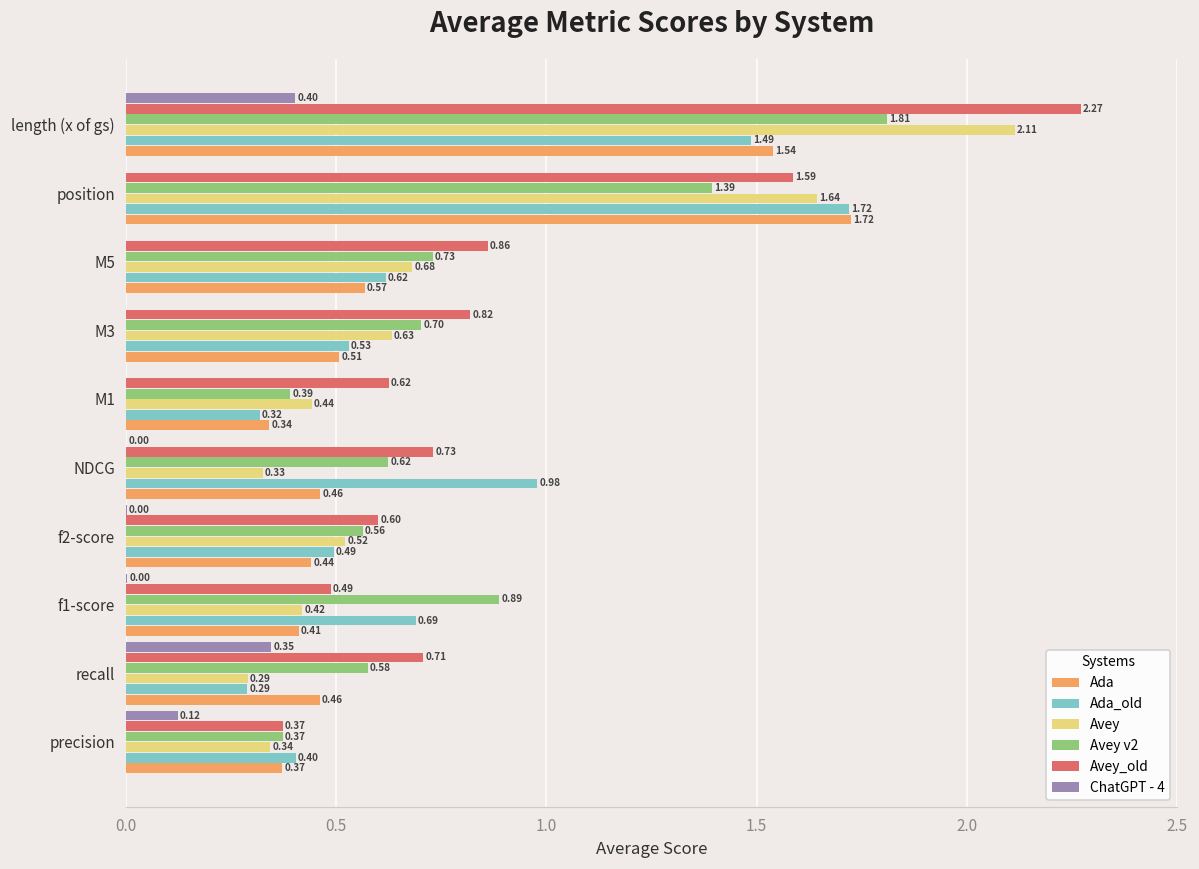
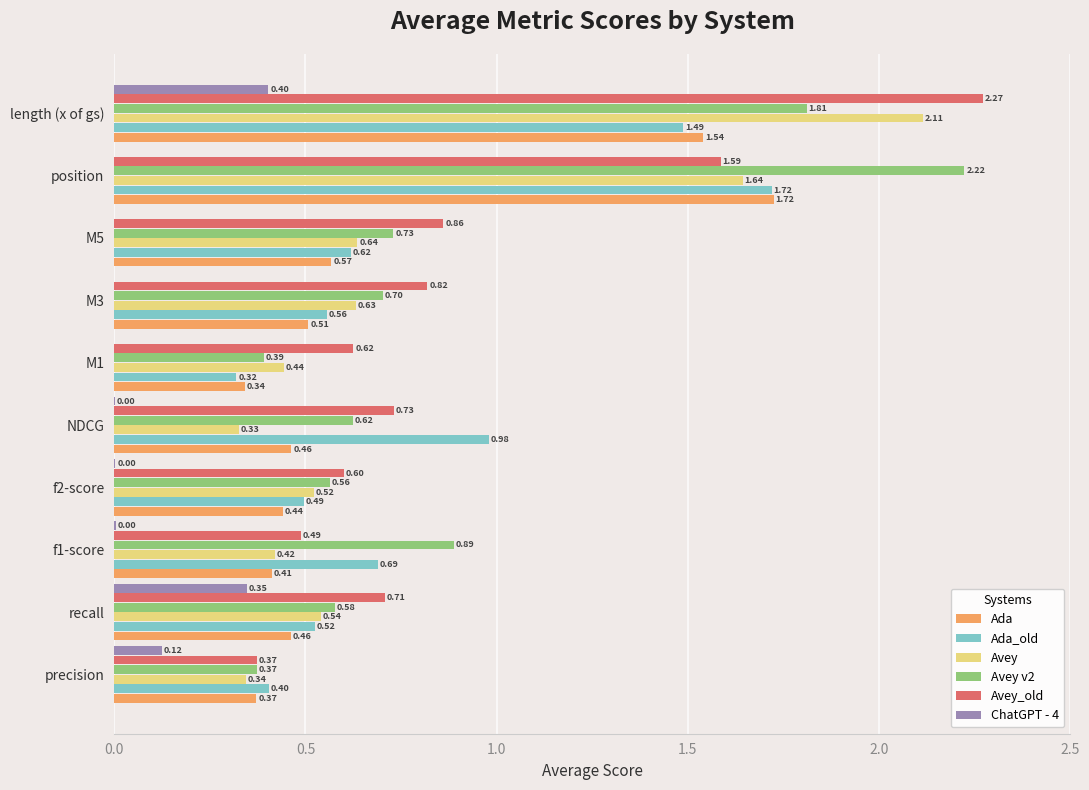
  {
    "Ada_old": {
      "length (x of gs)": 1.49,
      "position": 1.72,
      "M5": 0.62,
-     "M3": 0.53,
+     "M3": 0.56,
      "M1": 0.32,
      "NDCG": 0.98,
      "f2‑score": 0.49,
      "f1‑score": 0.69,
-     "recall": 0.29,
+     "recall": 0.52,
      "precision": 0.40
    },
    "Avey": {
      "length (x of gs)": 2.11,
      "position": 1.64,
-     "M5": 0.68,
+     "M5": 0.64,
      "M3": 0.63,
      "M1": 0.44,
      "NDCG": 0.33,
      "f2‑score": 0.52,
      "f1‑score": 0.42,
-     "recall": 0.29,
+     "recall": 0.54,
      "precision": 0.34
    },
    "Avey v2": {
      "length (x of gs)": 1.81,
-     "position": 1.39,
+     "position": 2.22,
      "M5": 0.73,
      "M3": 0.70,
      "M1": 0.39,
      "NDCG": 0.62,
      "f2‑score": 0.56,
      "f1‑score": 0.89,
      "recall": 0.58,
      "precision": 0.37
    },
    "ChatGPT - 4": {
      "length (x of gs)": 0.40,
      "NDCG": 0.00,
      "f2‑score": 0.00,
      "f1‑score": 0.00,
      "recall": 0.35,
      "precision": 0.12
    }
  }
